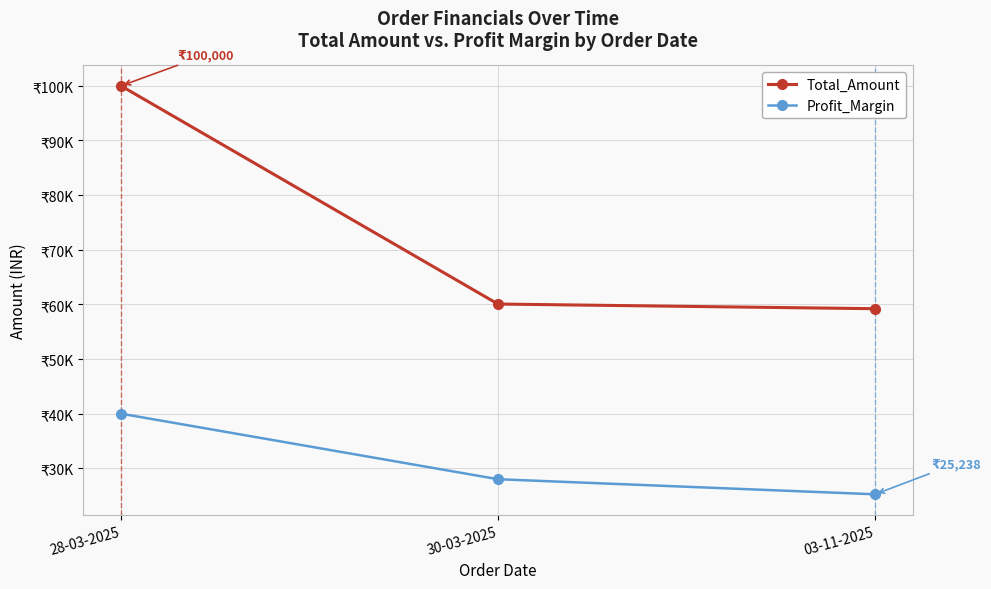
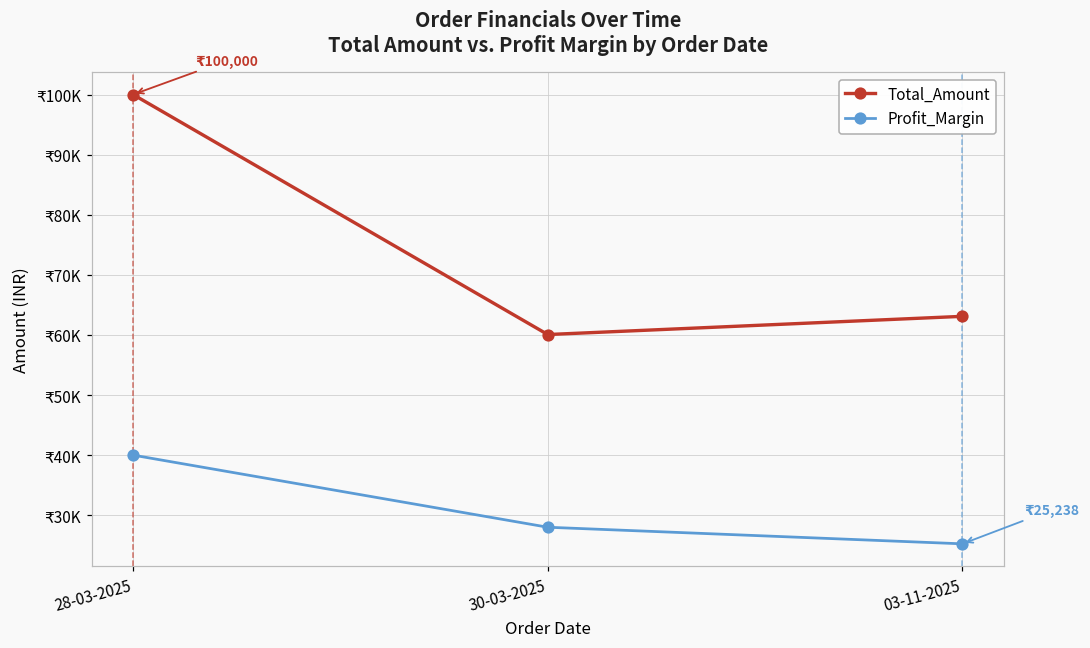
  {
    "Total_Amount": {
      "30-03-2025": "₹60000",
-     "03-11-2025": "₹59000"
+     "03-11-2025": "₹63000"
    },
    "Profit_Margin": {
      "03-11-2025": "25,238"
    }
  }
